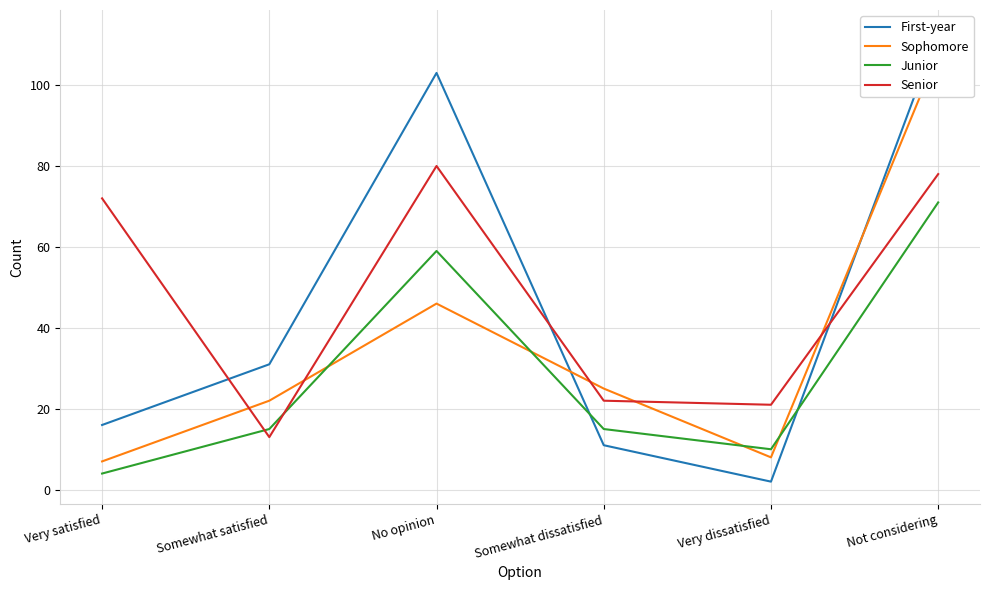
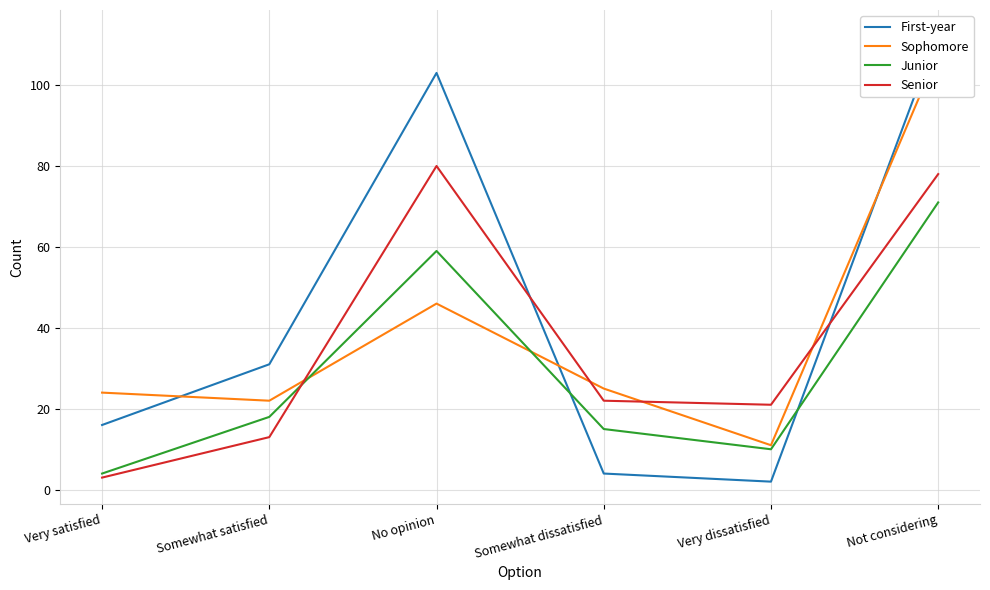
  {
    "First-year": {
      "Very satisfied": 16,
      "Somewhat satisfied": 31,
      "No opinion": 103,
-     "Somewhat dissatisfied": 11,
+     "Somewhat dissatisfied": 4,
      "Very dissatisfied": 2
    },
    "Sophomore": {
-     "Very satisfied": 7,
+     "Very satisfied": 24,
      "Somewhat satisfied": 22,
      "No opinion": 46,
      "Somewhat dissatisfied": 25,
-     "Very dissatisfied": 8
+     "Very dissatisfied": 11
    },
    "Junior": {
      "Very satisfied": 4,
-     "Somewhat satisfied": 15,
+     "Somewhat satisfied": 18,
      "No opinion": 59,
      "Somewhat dissatisfied": 15,
      "Very dissatisfied": 10,
      "Not considering": 71
    },
    "Senior": {
-     "Very satisfied": 72,
+     "Very satisfied": 3,
      "Somewhat satisfied": 13,
      "No opinion": 80,
      "Somewhat dissatisfied": 22,
      "Very dissatisfied": 21,
      "Not considering": 78
    }
  }
